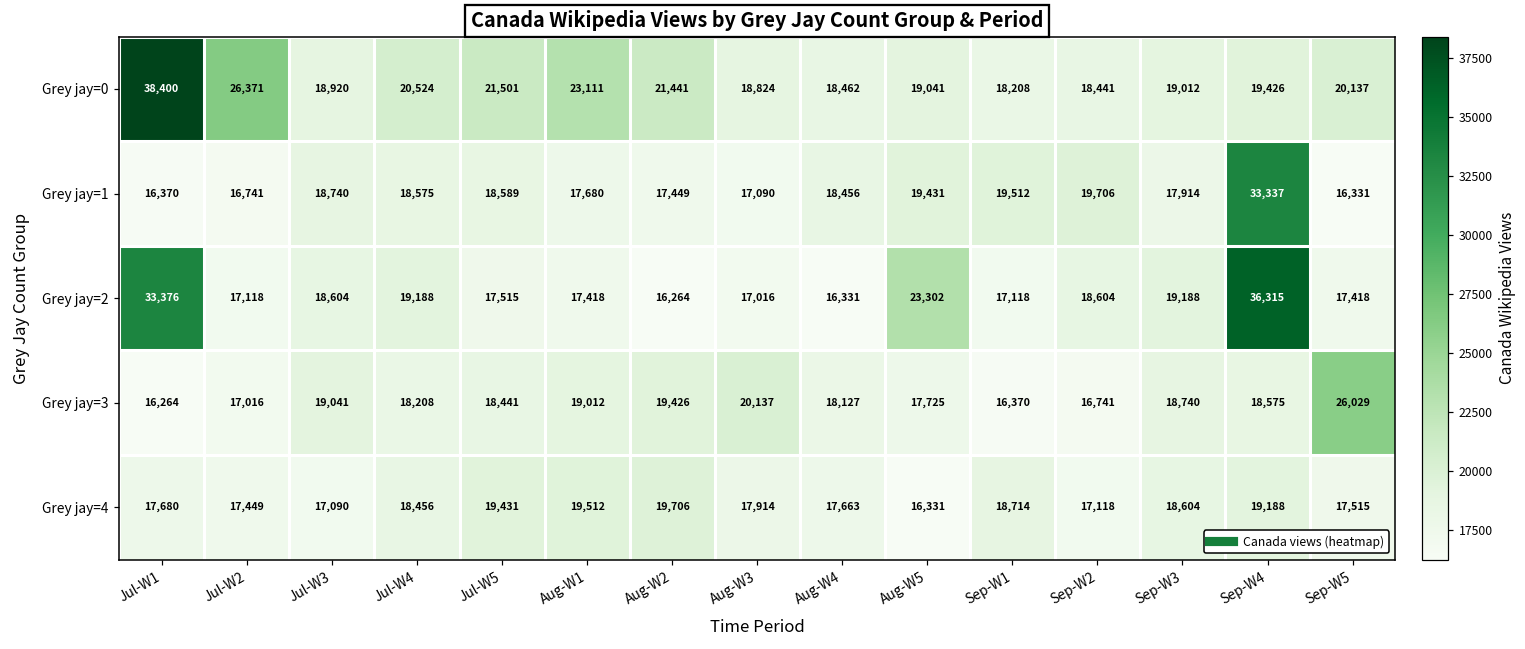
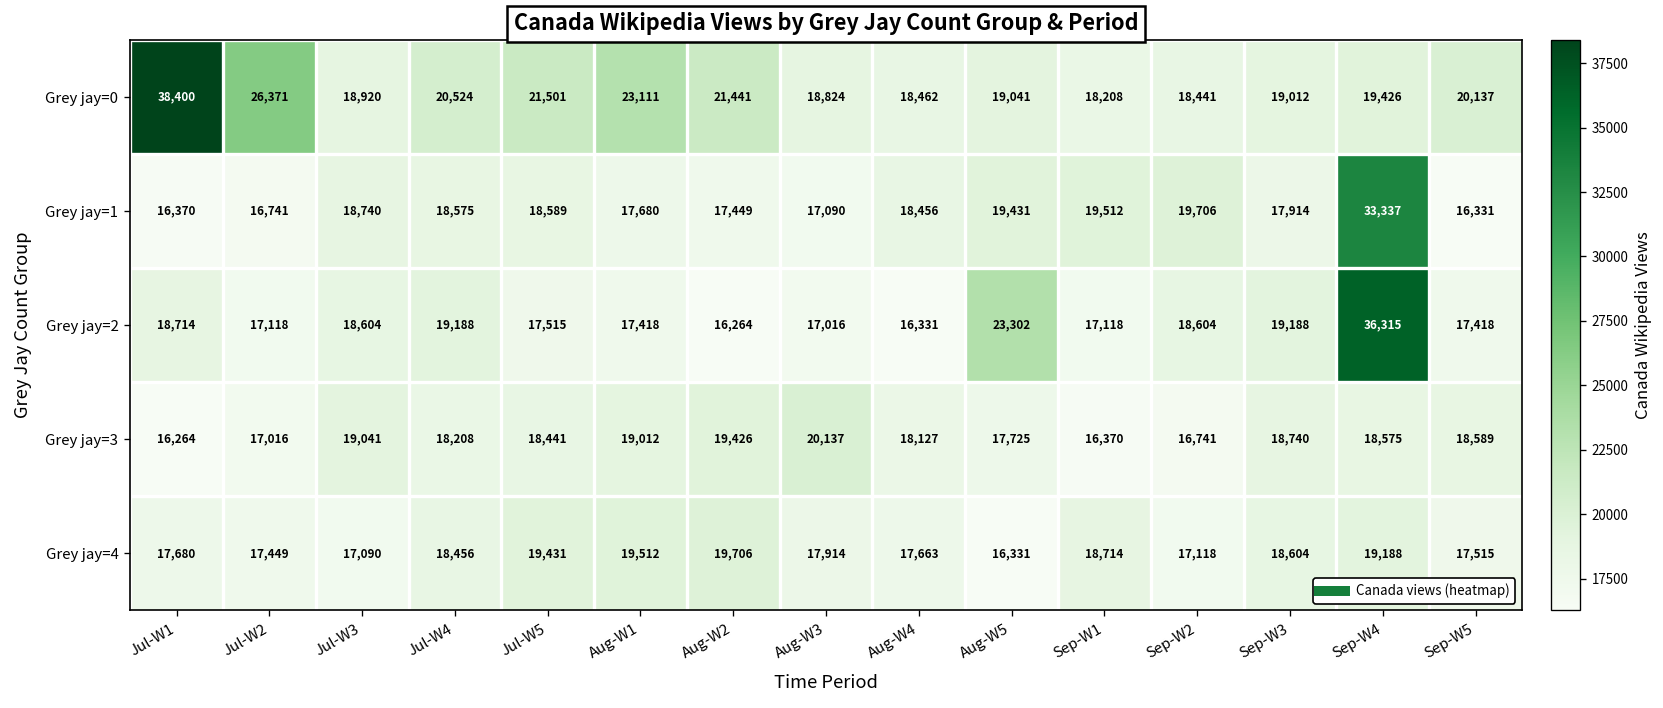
  {
    "Grey jay=0": {
      "Jul-W1": "38,400",
      "Jul-W2": "26,371",
      "Jul-W3": "18,920",
      "Jul-W4": "20,524",
      "Jul-W5": "21,501",
      "Aug-W1": "23,111",
      "Aug-W2": "21,441",
      "Aug-W3": "18,824",
      "Aug-W4": "18,462",
      "Aug-W5": "19,041",
      "Sep-W1": "18,208",
      "Sep-W2": "18,441",
      "Sep-W3": "19,012",
      "Sep-W4": "19,426",
      "Sep-W5": "20,137"
    },
    "Grey jay=1": {
      "Jul-W1": "16,370",
      "Jul-W2": "16,741",
      "Jul-W3": "18,740",
      "Jul-W4": "18,575",
      "Jul-W5": "18,589",
      "Aug-W1": "17,680",
      "Aug-W2": "17,449",
      "Aug-W3": "17,090",
      "Aug-W4": "18,456",
      "Aug-W5": "19,431",
      "Sep-W1": "19,512",
      "Sep-W2": "19,706",
      "Sep-W3": "17,914",
      "Sep-W4": "33,337",
      "Sep-W5": "16,331"
    },
    "Grey jay=2": {
-     "Jul-W1": "33,376",
+     "Jul-W1": "18,714",
      "Jul-W2": "17,118",
      "Jul-W3": "18,604",
      "Jul-W4": "19,188",
      "Jul-W5": "17,515",
      "Aug-W1": "17,418",
      "Aug-W2": "16,264",
      "Aug-W3": "17,016",
      "Aug-W4": "16,331",
      "Aug-W5": "23,302",
      "Sep-W1": "17,118",
      "Sep-W2": "18,604",
      "Sep-W3": "19,188",
      "Sep-W4": "36,315",
      "Sep-W5": "17,418"
    },
    "Grey jay=3": {
      "Jul-W1": "16,264",
      "Jul-W2": "17,016",
      "Jul-W3": "19,041",
      "Jul-W4": "18,208",
      "Jul-W5": "18,441",
      "Aug-W1": "19,012",
      "Aug-W2": "19,426",
      "Aug-W3": "20,137",
      "Aug-W4": "18,127",
      "Aug-W5": "17,725",
      "Sep-W1": "16,370",
      "Sep-W2": "16,741",
      "Sep-W3": "18,740",
      "Sep-W4": "18,575",
-     "Sep-W5": "26,029"
+     "Sep-W5": "18,589"
    },
    "Grey jay=4": {
      "Jul-W1": "17,680",
      "Jul-W2": "17,449",
      "Jul-W3": "17,090",
      "Jul-W4": "18,456",
      "Jul-W5": "19,431",
      "Aug-W1": "19,512",
      "Aug-W2": "19,706",
      "Aug-W3": "17,914",
      "Aug-W4": "17,663",
      "Aug-W5": "16,331",
      "Sep-W1": "18,714",
      "Sep-W2": "17,118",
      "Sep-W3": "18,604",
      "Sep-W4": "19,188",
      "Sep-W5": "17,515"
    }
  }
